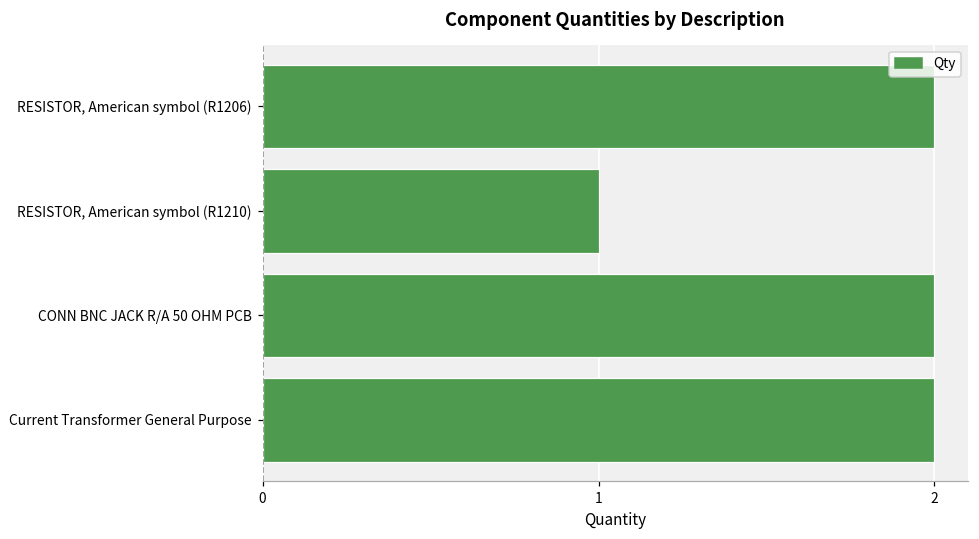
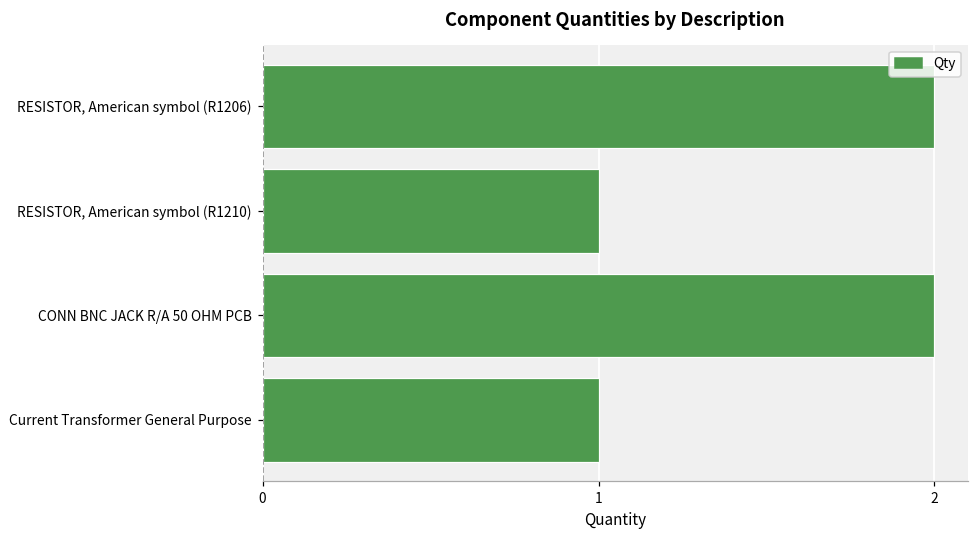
  {
    "RESISTOR, American symbol (R1206)": 2,
    "RESISTOR, American symbol (R1210)": 1,
    "CONN BNC JACK R/A 50 OHM PCB": 2,
-   "Current Transformer General Purpose": 2
+   "Current Transformer General Purpose": 1
  }
